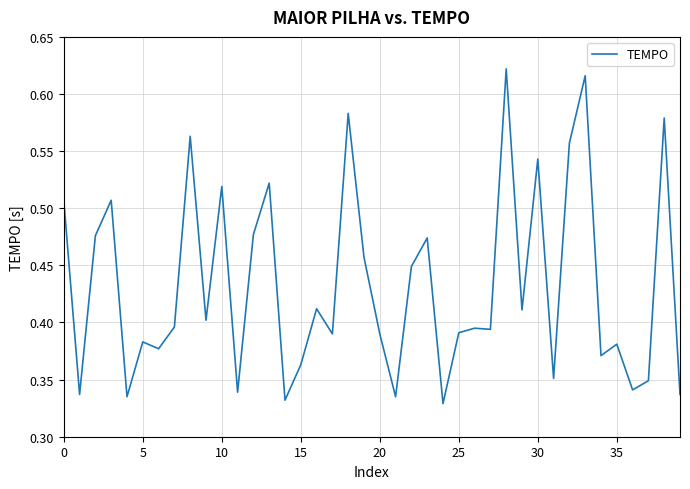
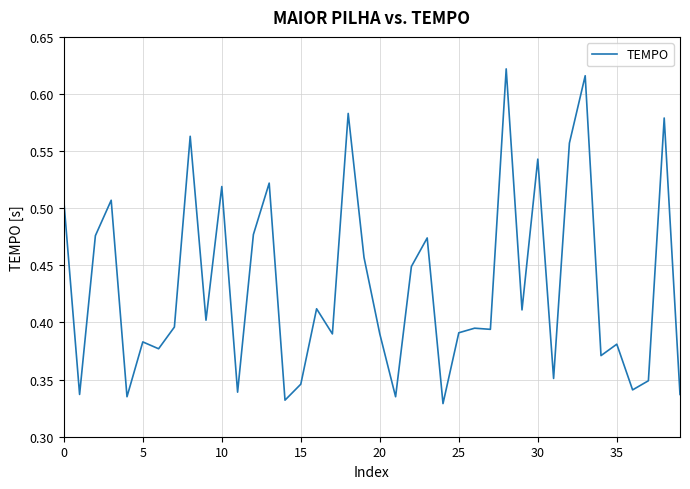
  {
    "0": 0.507,
    "5": 0.383,
    "10": 0.519,
-   "15": 0.363,
+   "15": 0.346,
    "20": 0.390,
    "25": 0.391,
    "30": 0.543,
    "35": 0.381
  }
